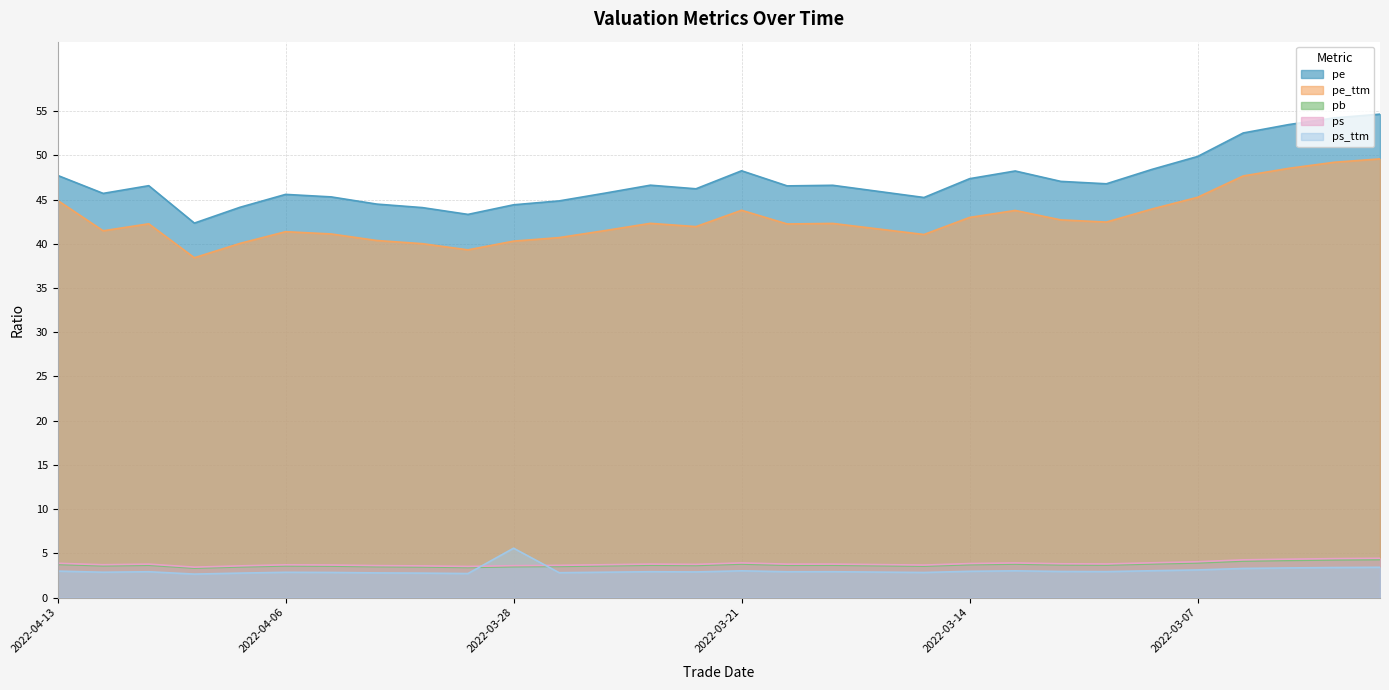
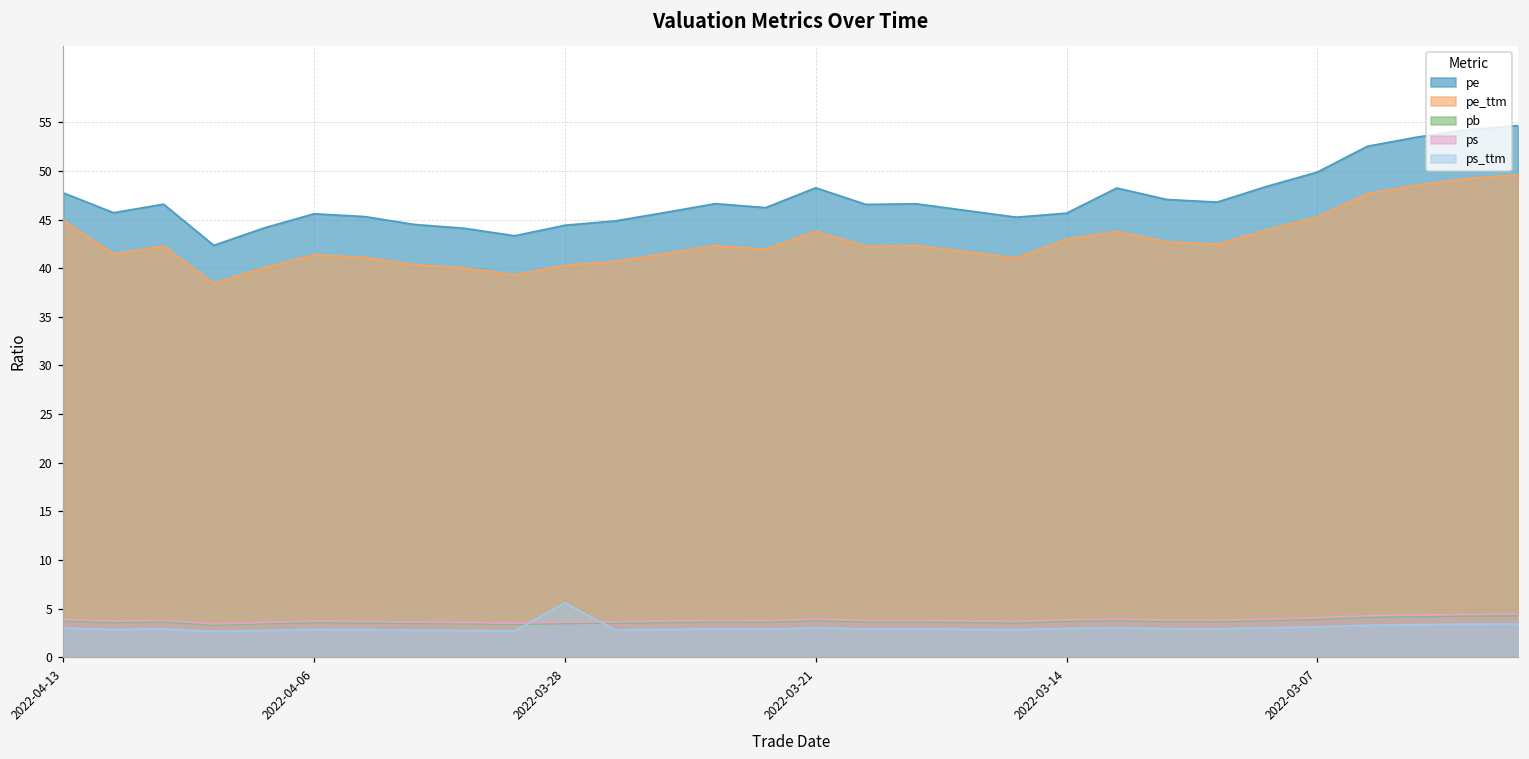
  {
    "pe": {
      "2022-04-13": 48,
      "2022-04-06": 46,
      "2022-03-28": 44,
      "2022-03-21": 48,
-     "2022-03-14": 47,
+     "2022-03-14": 46,
      "2022-03-07": 50
    },
    "pe_ttm": {
      "2022-04-13": 45,
      "2022-04-06": 41,
      "2022-03-28": 40,
      "2022-03-21": 44,
      "2022-03-14": 43,
      "2022-03-07": 45
    },
    "ps_ttm": {
      "2022-04-13": 3,
      "2022-04-06": 3,
      "2022-03-28": 6,
      "2022-03-21": 3,
      "2022-03-14": 3,
      "2022-03-07": 3
    }
  }
